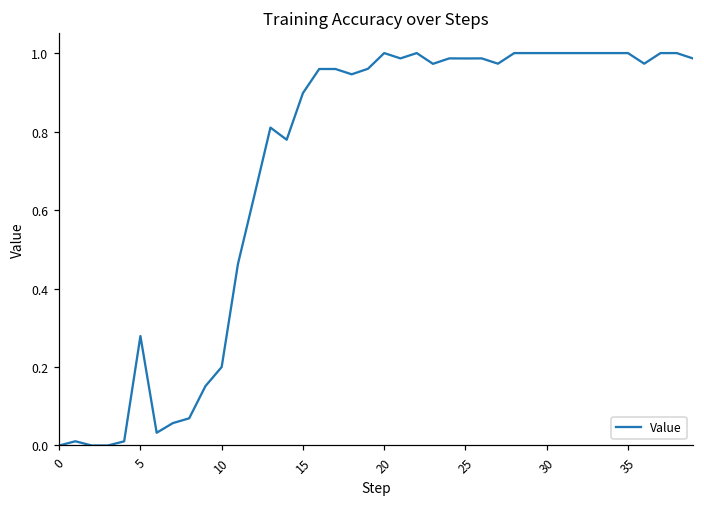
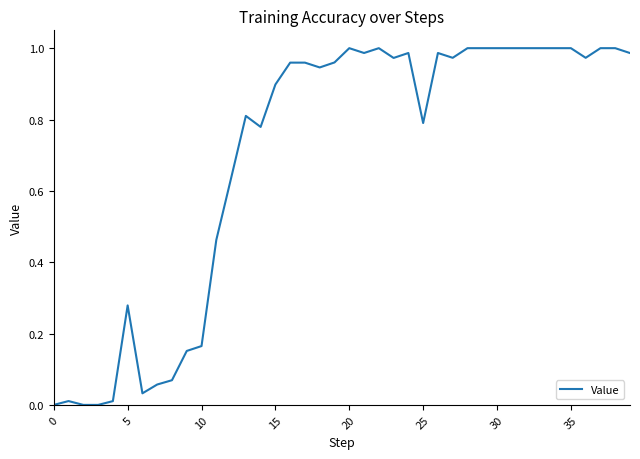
  {
    "0": 0.00,
    "5": 0.28,
-   "10": 0.20,
+   "10": 0.16,
    "15": 0.90,
    "20": 1.00,
-   "25": 0.99,
+   "25": 0.79,
    "30": 1.00,
    "35": 1.00
  }
